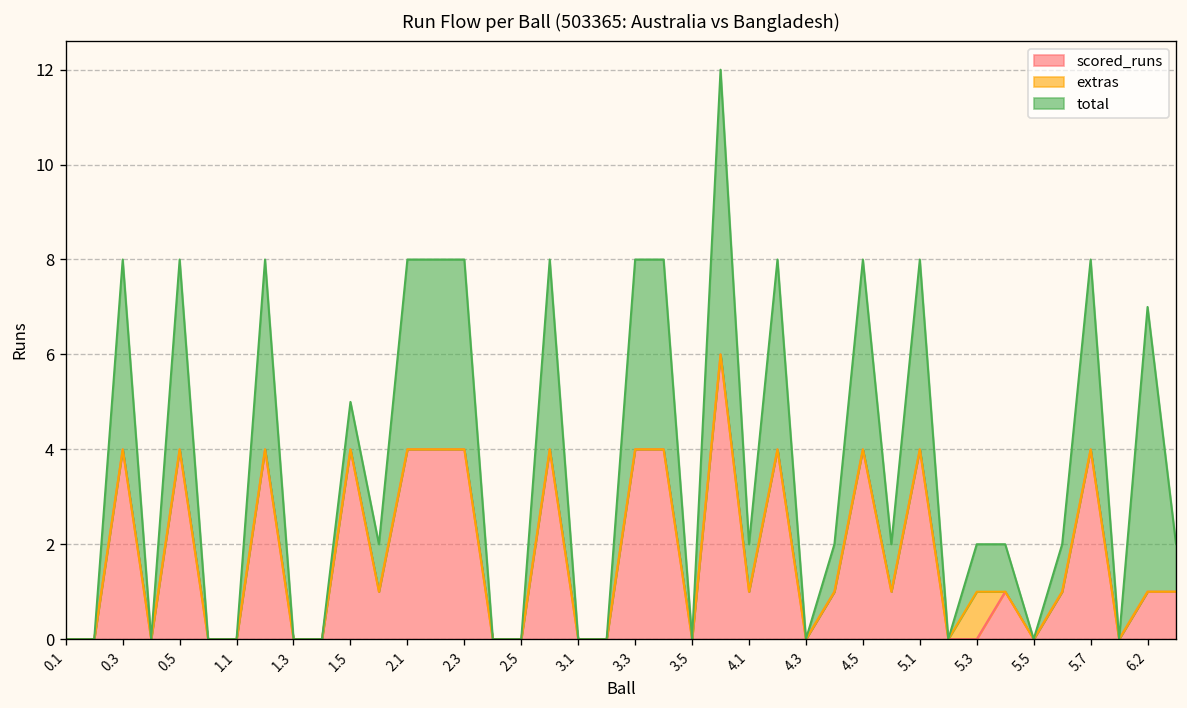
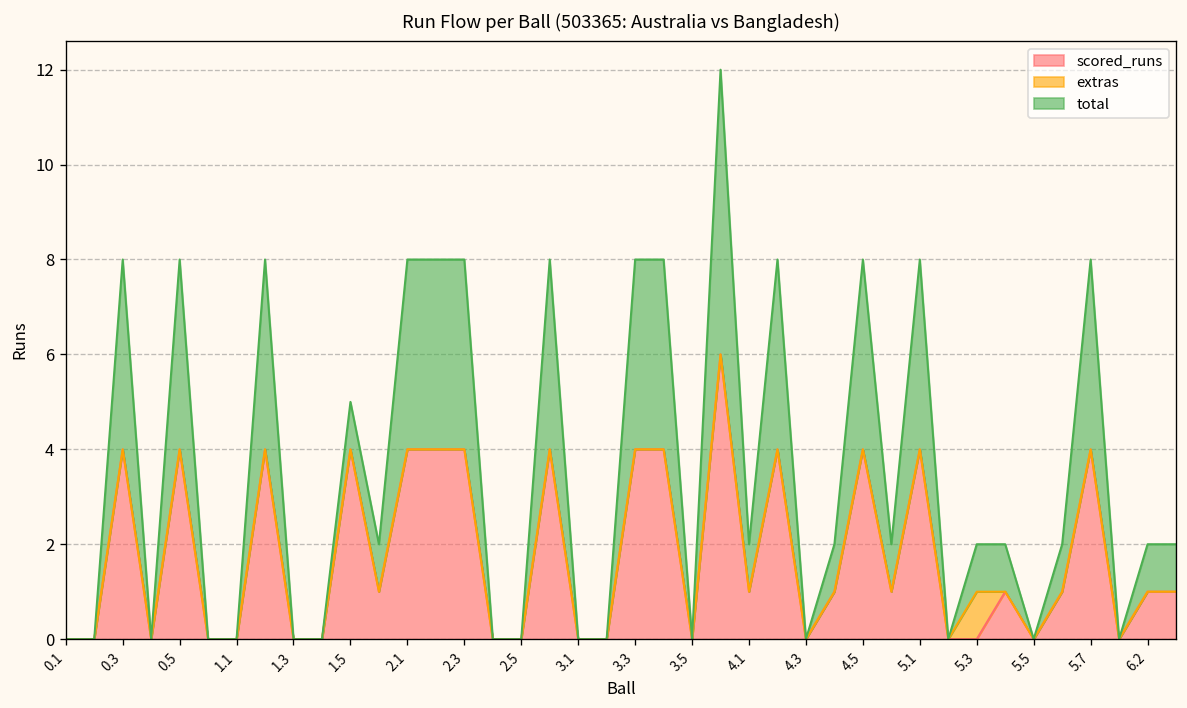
  {
    "scored_runs": {
      "5.3": 0
    },
    "extras": {
      "5.3": 1
    },
    "total": {
      "0.3": 4,
      "0.5": 4,
      "1.5": 1,
      "2.1": 4,
      "2.3": 4,
      "3.3": 4,
      "4.1": 1,
      "4.5": 4,
      "5.1": 4,
      "5.3": 1,
      "5.7": 4,
-     "6.2": 6
+     "6.2": 1
    }
  }
